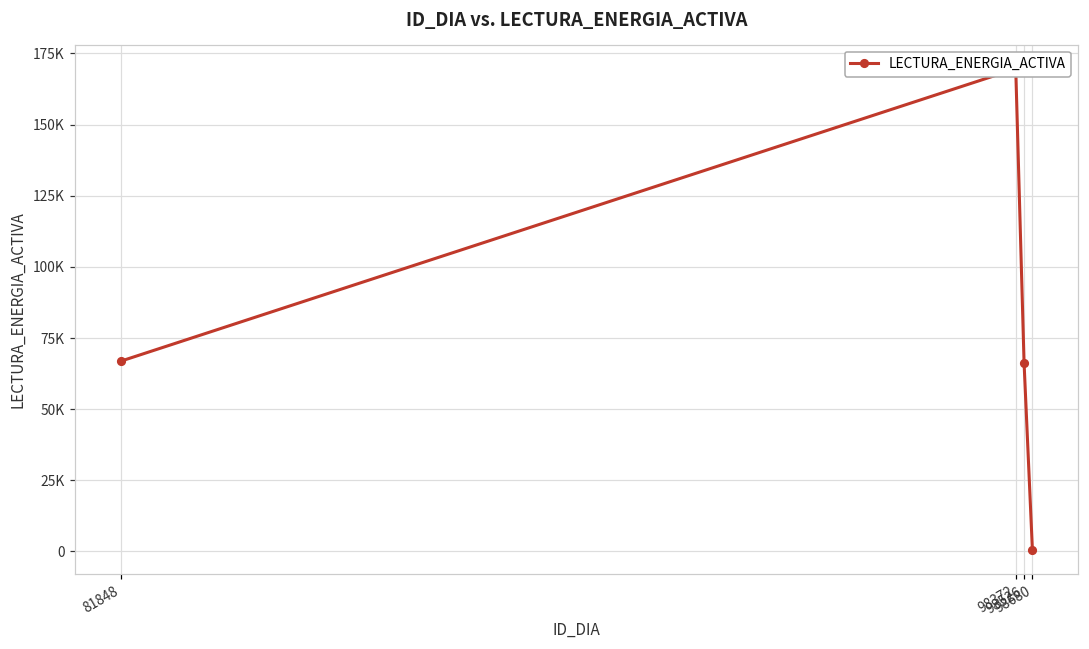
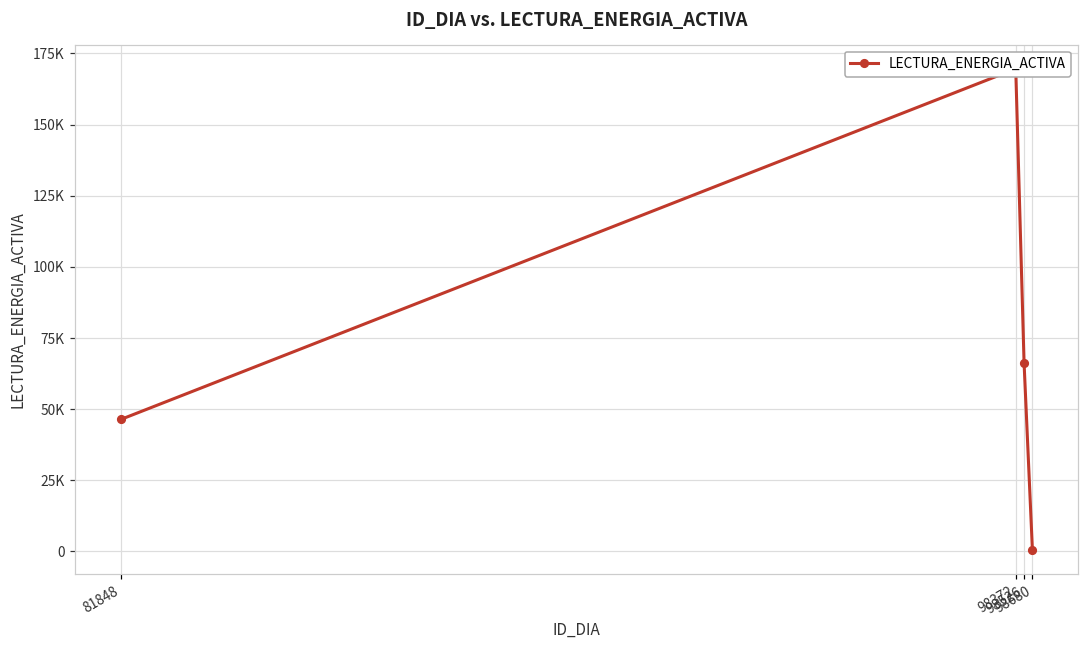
  {
-   "81848": 67000,
+   "81848": 46000,
    "98526": 66000,
    "98680": 0
  }
